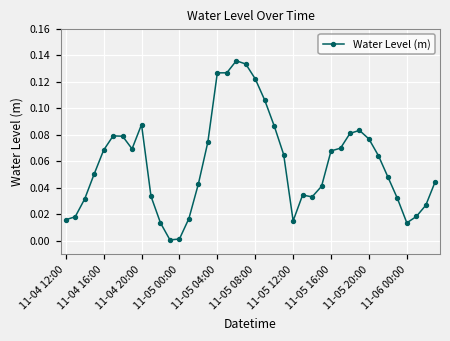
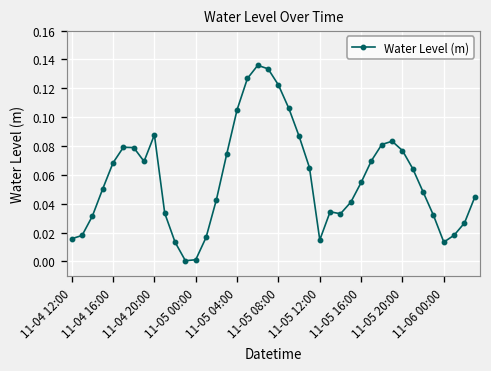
  {
    "11-04 12:00": 0.016,
    "11-04 16:00": 0.068,
    "11-04 20:00": 0.088,
    "11-05 00:00": 0.001,
-   "11-05 04:00": 0.127,
+   "11-05 04:00": 0.105,
    "11-05 08:00": 0.122,
    "11-05 12:00": 0.015,
-   "11-05 16:00": 0.068,
+   "11-05 16:00": 0.055,
    "11-05 20:00": 0.077,
    "11-06 00:00": 0.013
  }
